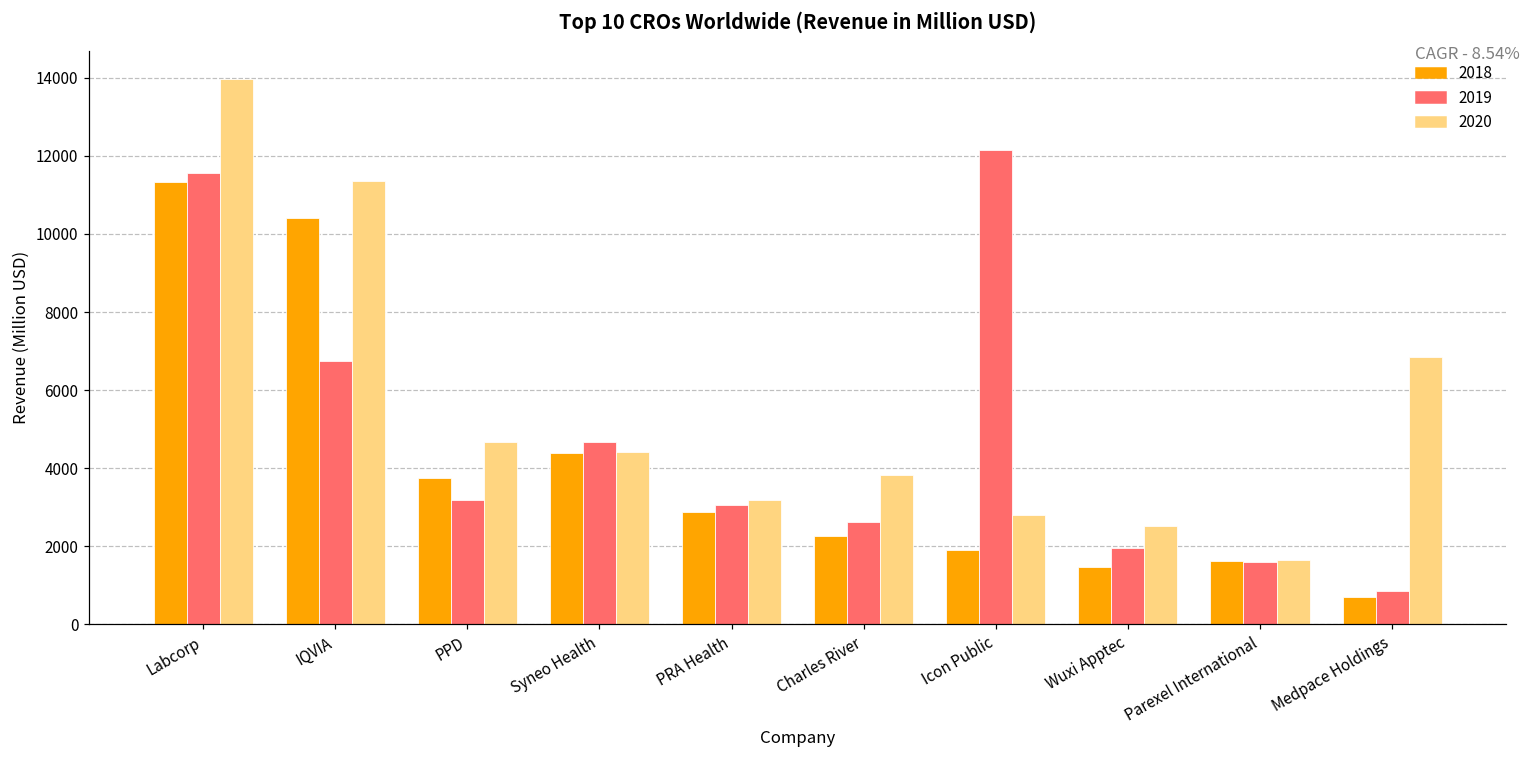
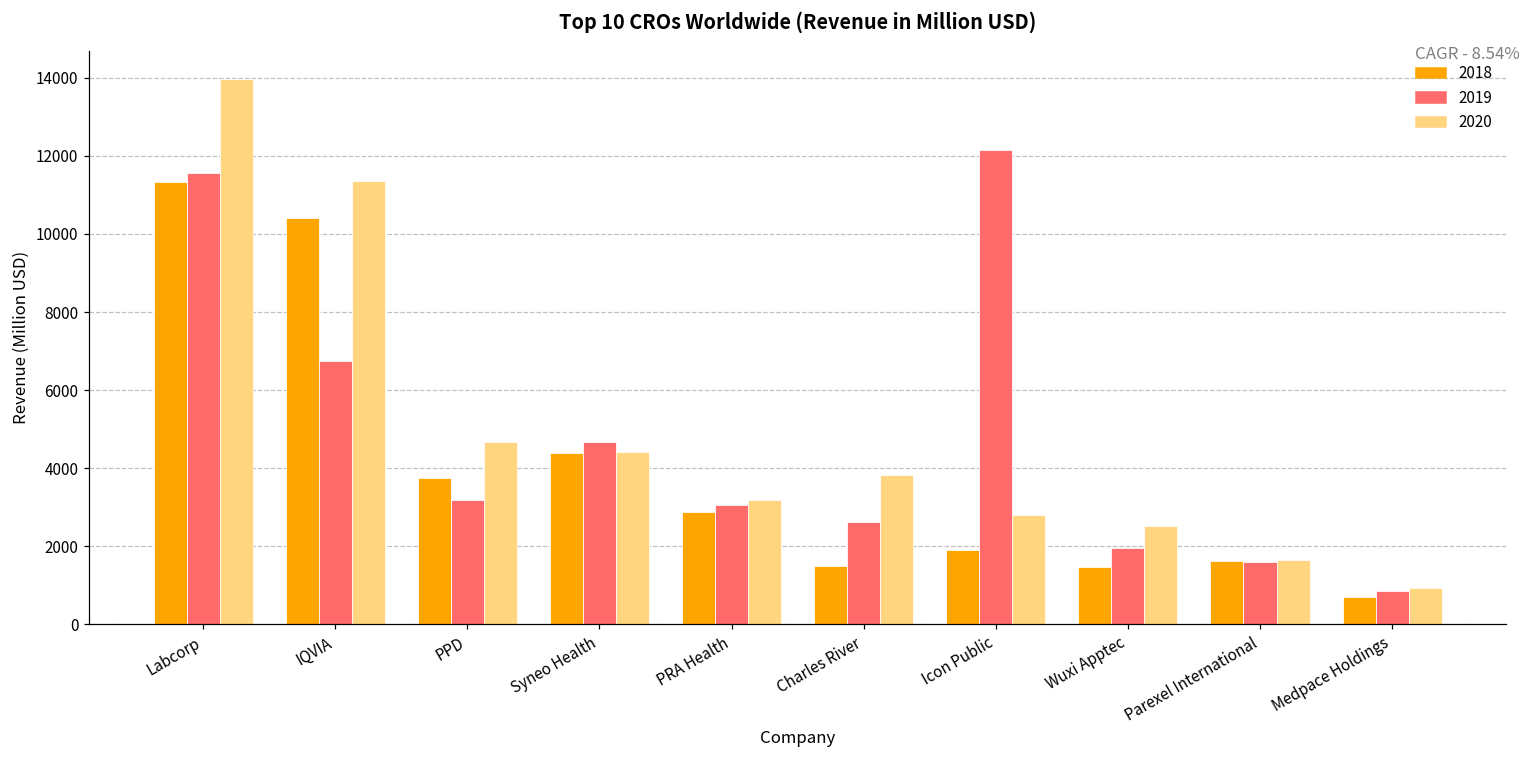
  {
    "2018": {
      "Labcorp": 11300,
      "IQVIA": 10400,
      "PPD": 3700,
      "Syneo Health": 4400,
      "PRA Health": 2900,
-     "Charles River": 2300,
+     "Charles River": 1500,
      "Icon Public": 1900,
      "Wuxi Apptec": 1500,
      "Parexel International": 1600,
      "Medpace Holdings": 700
    },
    "2019": {
      "Labcorp": 11600,
      "IQVIA": 6700,
      "PPD": 3200,
      "Syneo Health": 4700,
      "PRA Health": 3100,
      "Charles River": 2600,
      "Icon Public": 12200,
      "Wuxi Apptec": 2000,
      "Parexel International": 1600,
      "Medpace Holdings": 900
    },
    "2020": {
      "Labcorp": 14000,
      "IQVIA": 11400,
      "PPD": 4700,
      "Syneo Health": 4400,
      "PRA Health": 3200,
      "Charles River": 3800,
      "Icon Public": 2800,
      "Wuxi Apptec": 2500,
      "Parexel International": 1700,
-     "Medpace Holdings": 6900
+     "Medpace Holdings": 900
    }
  }
